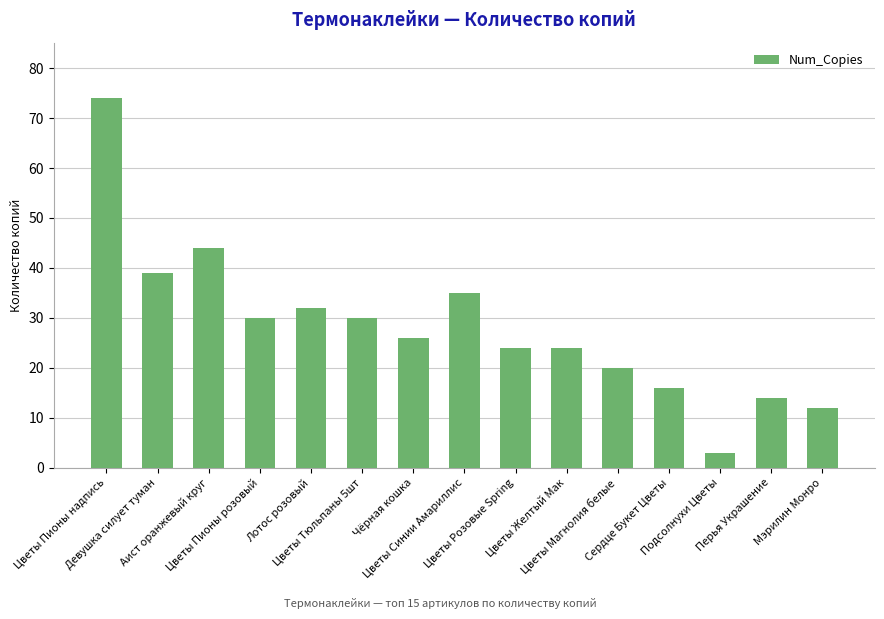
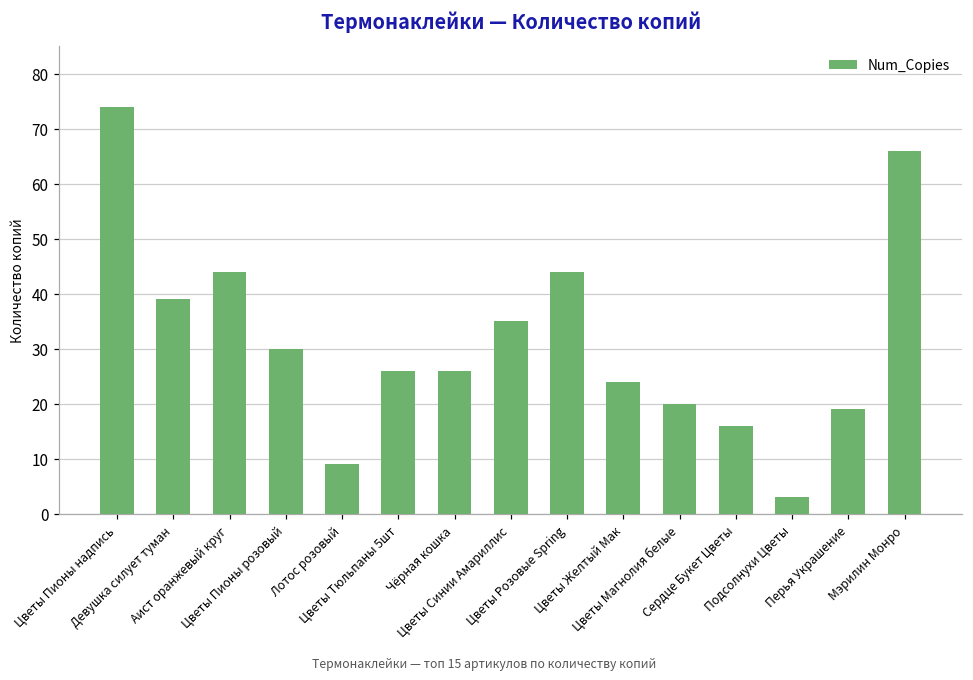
  {
    "Цветы Пионы надпись": 74,
    "Девушка силует туман": 39,
    "Аист оранжевый круг": 44,
    "Цветы Пионы розовый": 30,
-   "Лотос розовый": 32,
-   "Цветы Тюльпаны 5шт": 30,
+   "Лотос розовый": 9,
+   "Цветы Тюльпаны 5шт": 26,
    "Чёрная кошка": 26,
    "Цветы Синии Амариллис": 35,
-   "Цветы Розовые Spring": 24,
+   "Цветы Розовые Spring": 44,
    "Цветы Желтый Мак": 24,
    "Цветы Магнолия белые": 20,
    "Сердце Букет Цветы": 16,
    "Подсолнухи Цветы": 3,
-   "Перья Украшение": 14,
-   "Мэрилин Монро": 12
+   "Перья Украшение": 19,
+   "Мэрилин Монро": 66
  }
